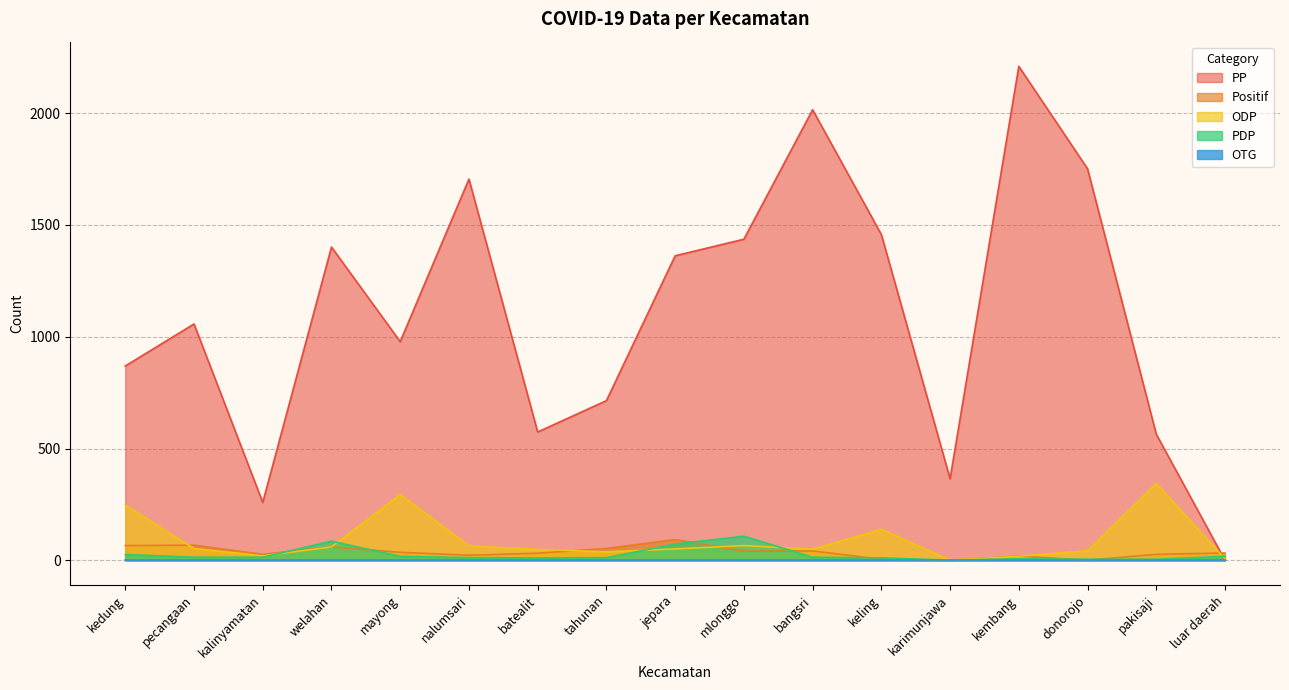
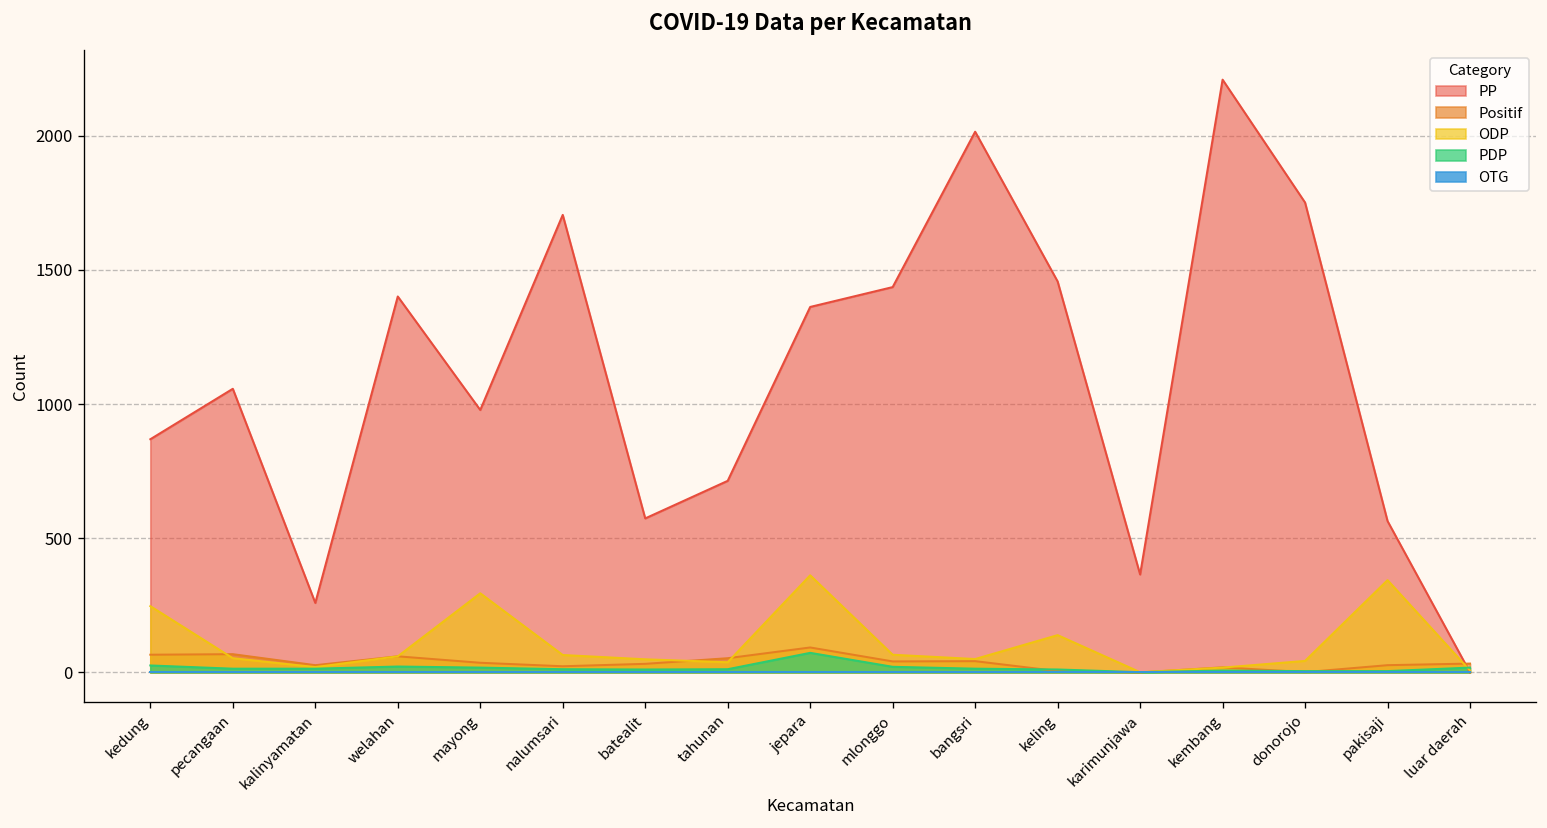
  {
    "ODP": {
      "kedung": 250,
      "pecangaan": 50,
      "mayong": 300,
      "nalumsari": 70,
      "batealit": 50,
      "tahunan": 40,
-     "jepara": 50,
+     "jepara": 360,
      "mlonggo": 70,
      "keling": 140,
      "donorojo": 40,
      "pakisaji": 340
    },
    "PDP": {
      "kedung": 30,
      "pecangaan": 10,
-     "welahan": 90,
+     "welahan": 20,
      "mayong": 20,
      "tahunan": 10,
      "jepara": 70,
-     "mlonggo": 110,
+     "mlonggo": 20,
      "bangsri": 10
    },
    "OTG": {
      "kedung": 0,
      "pecangaan": 0,
      "kalinyamatan": 0,
      "welahan": 0,
      "mayong": 0,
      "nalumsari": 0,
      "tahunan": 0,
      "jepara": 0,
      "mlonggo": 0,
      "bangsri": 0
    }
  }
